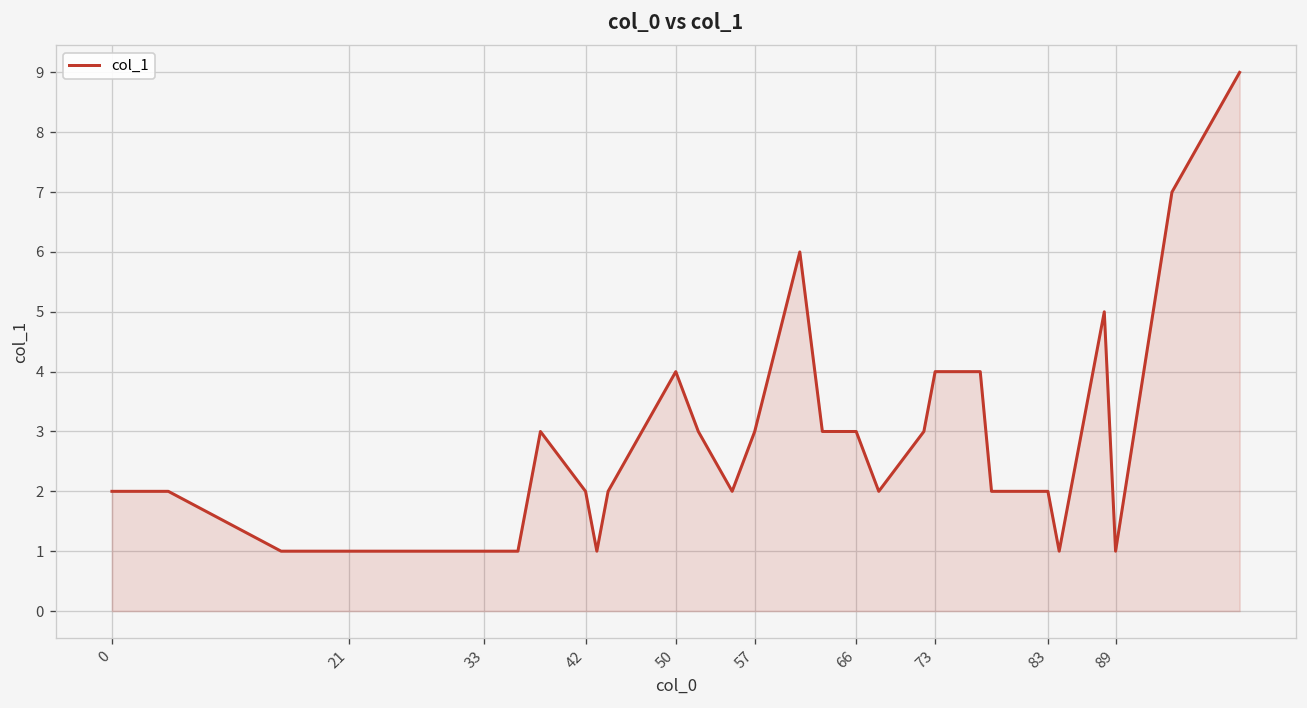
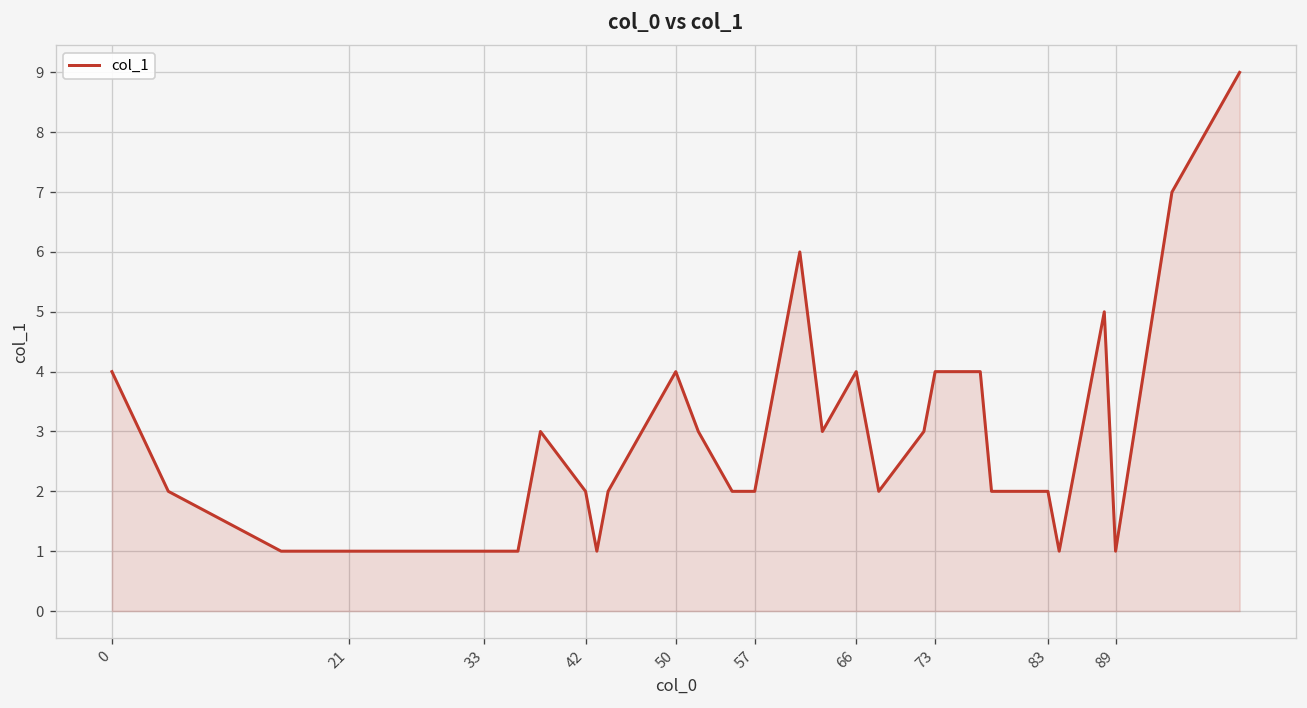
  {
-   "0": 2,
+   "0": 4,
    "21": 1,
    "33": 1,
    "42": 2,
    "50": 4,
-   "57": 3,
-   "66": 3,
+   "57": 2,
+   "66": 4,
    "73": 4,
    "83": 2,
    "89": 1
  }
